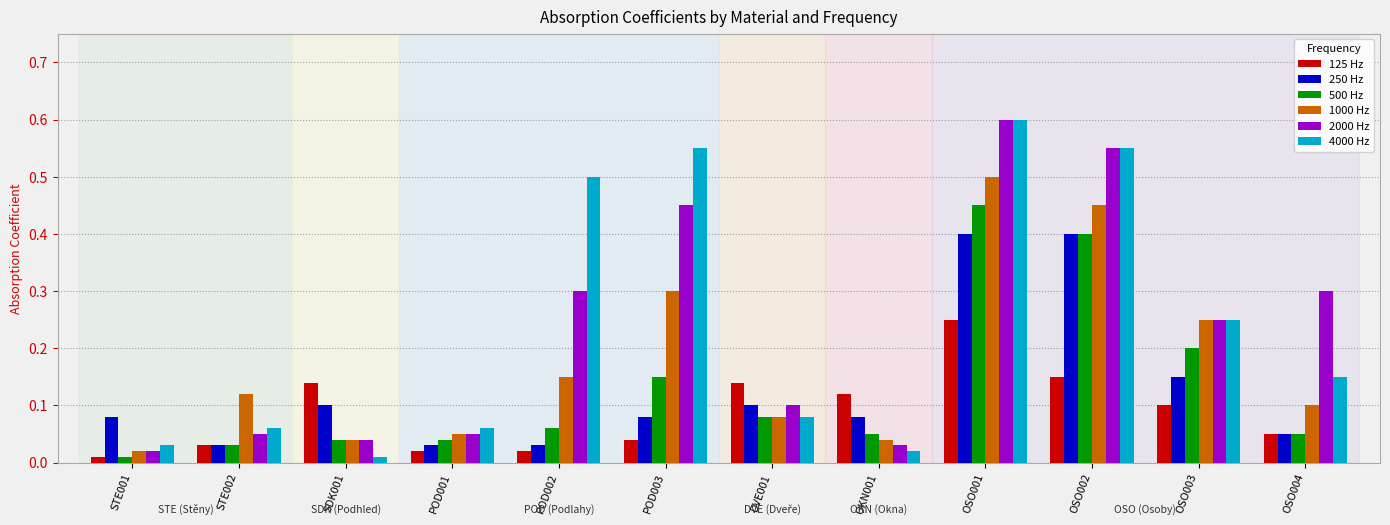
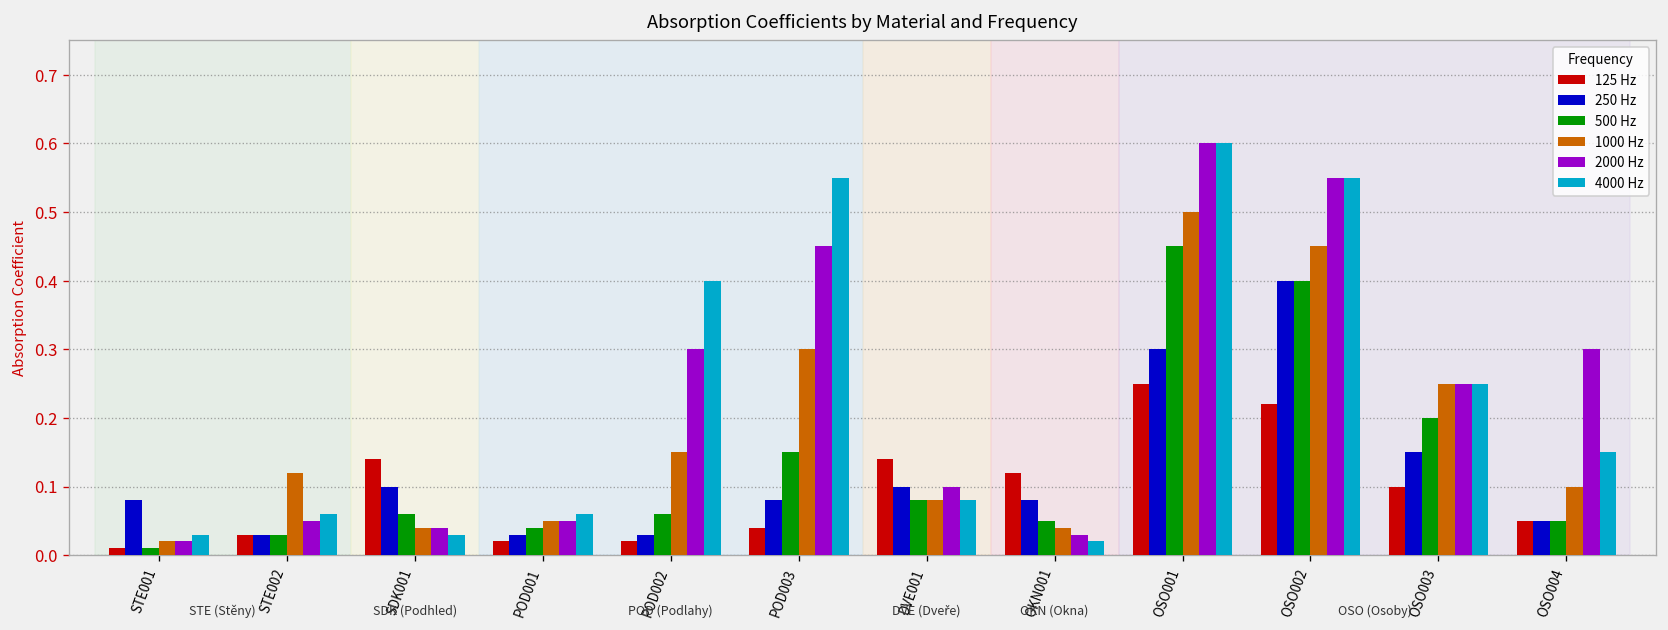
  {
    "125 Hz": {
      "STE001": 0.01,
      "STE002": 0.03,
      "SDK001": 0.14,
      "POD001": 0.02,
      "POD002": 0.02,
      "POD003": 0.04,
      "DVE001": 0.14,
      "OKN001": 0.12,
      "OSO001": 0.25,
-     "OSO002": 0.15,
+     "OSO002": 0.22,
      "OSO003": 0.10,
      "OSO004": 0.05
    },
    "250 Hz": {
      "STE001": 0.08,
      "STE002": 0.03,
      "SDK001": 0.1,
      "POD001": 0.03,
      "POD002": 0.03,
      "POD003": 0.08,
      "DVE001": 0.1,
      "OKN001": 0.08,
-     "OSO001": 0.4,
+     "OSO001": 0.3,
      "OSO002": 0.4,
      "OSO003": 0.15,
      "OSO004": 0.05
    },
    "500 Hz": {
      "STE001": 0.01,
      "STE002": 0.03,
-     "SDK001": 0.04,
+     "SDK001": 0.06,
      "POD001": 0.04,
      "POD002": 0.06,
      "POD003": 0.15,
      "DVE001": 0.08,
      "OKN001": 0.05,
      "OSO001": 0.45,
      "OSO002": 0.40,
      "OSO003": 0.20,
      "OSO004": 0.05
    },
    "1000 Hz": {
      "STE001": 0.02,
      "STE002": 0.12,
      "SDK001": 0.04,
      "POD001": 0.05,
      "POD002": 0.15,
      "POD003": 0.30,
      "DVE001": 0.08,
      "OKN001": 0.04,
      "OSO001": 0.50,
      "OSO002": 0.45,
      "OSO003": 0.25,
      "OSO004": 0.10
    },
    "2000 Hz": {
      "STE001": 0.02,
      "STE002": 0.05,
      "SDK001": 0.04,
      "POD001": 0.05,
      "POD002": 0.30,
      "POD003": 0.45,
      "DVE001": 0.10,
      "OKN001": 0.03,
      "OSO001": 0.60,
      "OSO002": 0.55,
      "OSO003": 0.25,
      "OSO004": 0.30
    },
    "4000 Hz": {
      "STE001": 0.03,
      "STE002": 0.06,
-     "SDK001": 0.01,
+     "SDK001": 0.03,
      "POD001": 0.06,
-     "POD002": 0.5,
+     "POD002": 0.4,
      "POD003": 0.55,
      "DVE001": 0.08,
      "OKN001": 0.02,
      "OSO001": 0.60,
      "OSO002": 0.55,
      "OSO003": 0.25,
      "OSO004": 0.15
    }
  }
